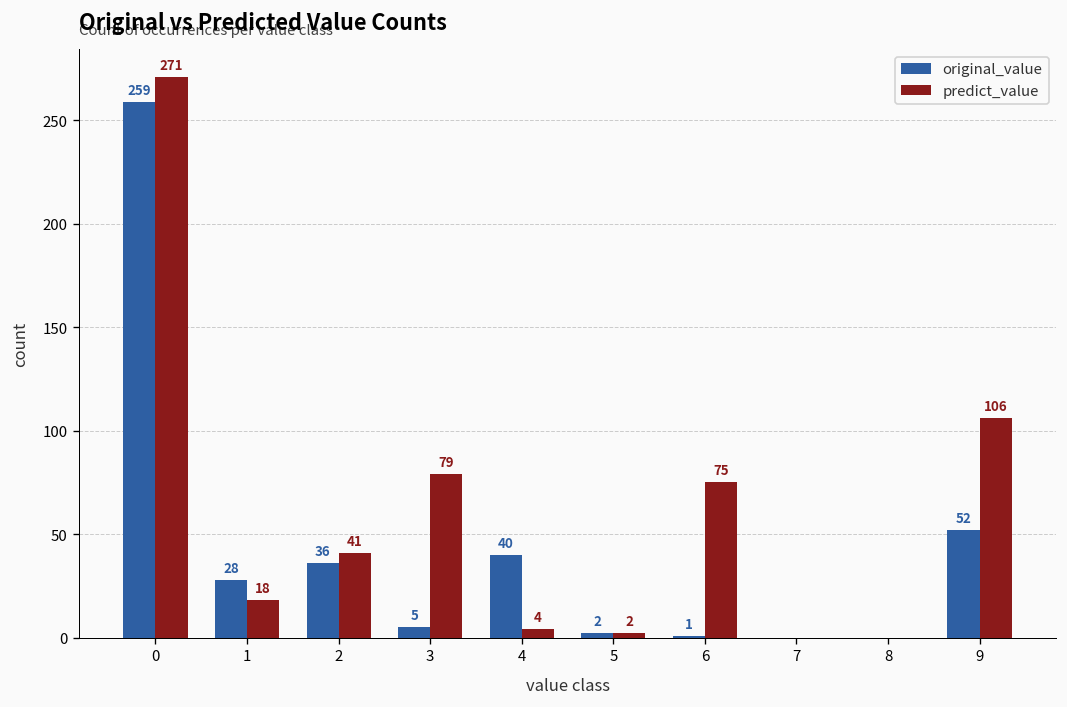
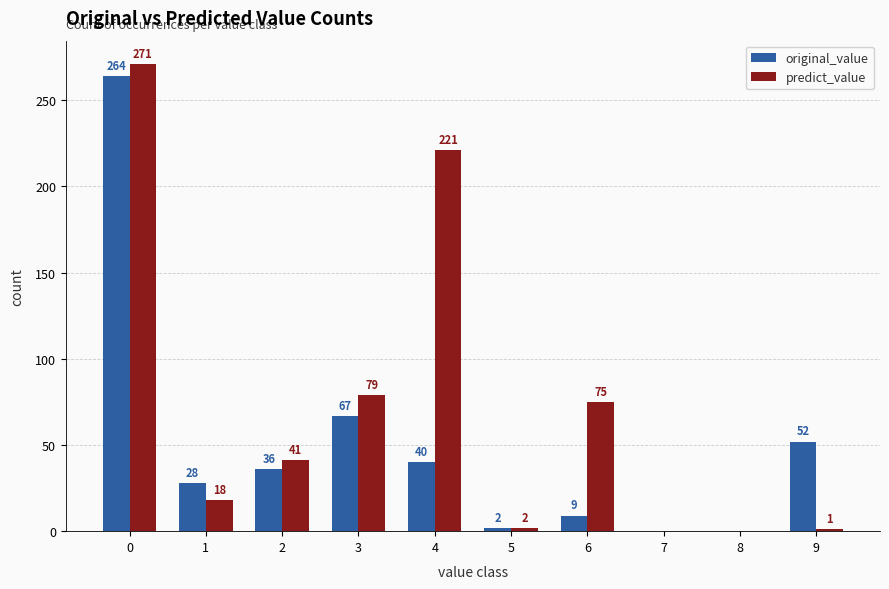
  {
    "original_value": {
-     "0": 259,
+     "0": 264,
      "1": 28,
      "2": 36,
-     "3": 5,
+     "3": 67,
      "4": 40,
      "5": 2,
-     "6": 1,
+     "6": 9,
      "9": 52
    },
    "predict_value": {
      "0": 271,
      "1": 18,
      "2": 41,
      "3": 79,
-     "4": 4,
+     "4": 221,
      "5": 2,
      "6": 75,
-     "9": 106
+     "9": 1
    }
  }
